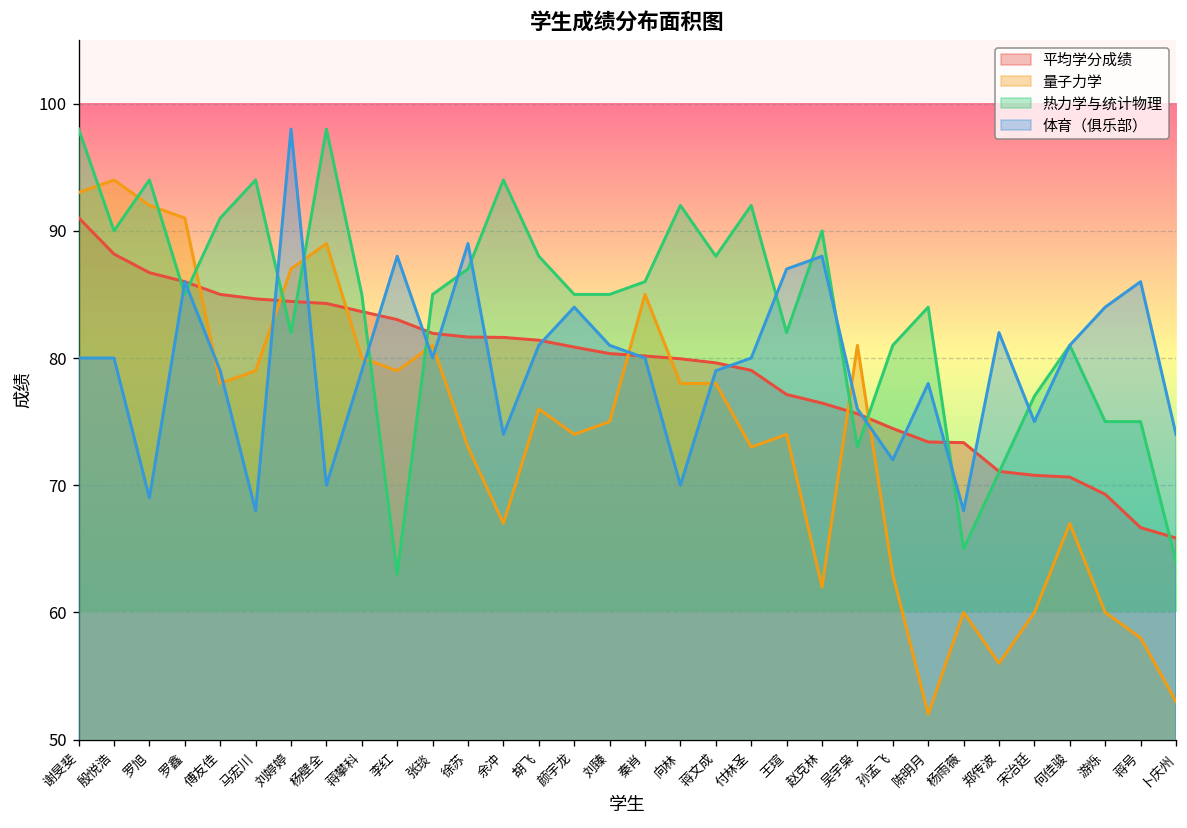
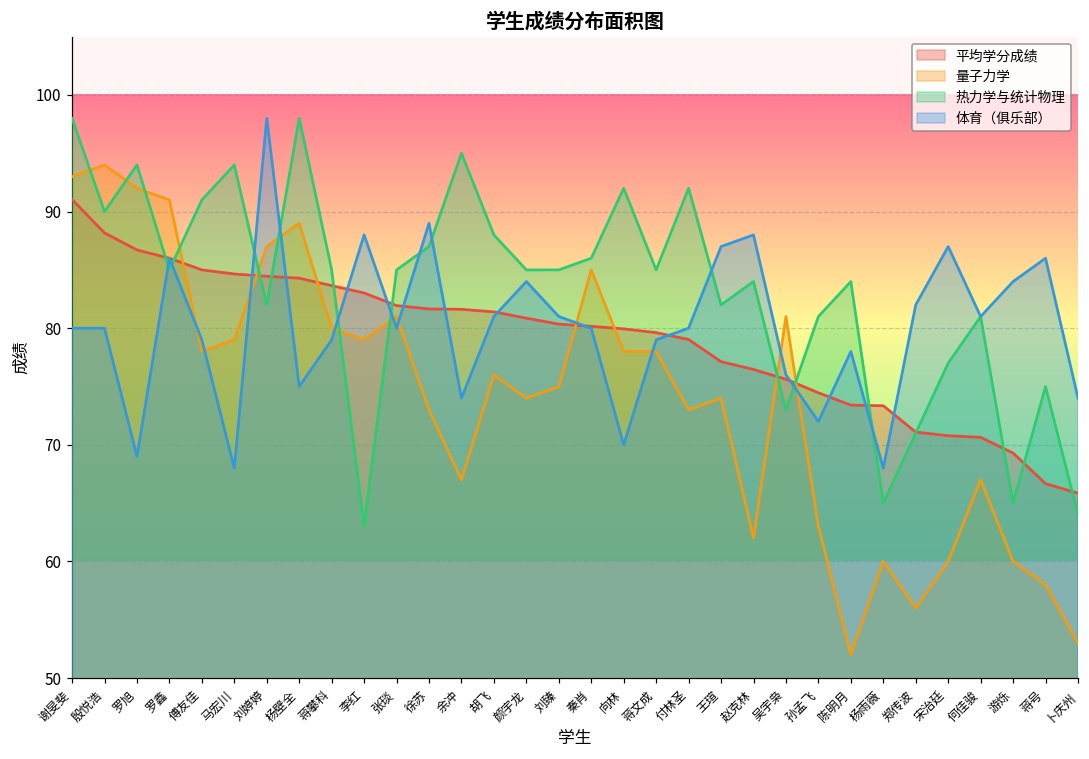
  {
    "热力学与统计物理": {
      "谢旻斐": 98,
      "殷悦浩": 90,
      "罗旭": 94,
      "罗鑫": 85,
      "傅友佳": 91,
      "马宏川": 94,
      "刘婷婷": 82,
      "杨壁全": 98,
      "蒋攀科": 85,
      "李红": 63,
      "张琰": 85,
      "徐苏": 87,
-     "余冲": 94,
+     "余冲": 95,
      "胡飞": 88,
      "颜宇龙": 85,
      "刘臻": 85,
      "秦肖": 86,
      "向林": 92,
-     "蒋文成": 88,
+     "蒋文成": 85,
      "付林圣": 92,
      "王瑄": 82,
-     "赵克林": 90,
+     "赵克林": 84,
      "吴宇枭": 73,
      "孙孟飞": 81,
      "陈明月": 84,
      "杨雨薇": 65,
      "宋治廷": 77,
-     "游烁": 75,
+     "游烁": 65,
      "蒋号": 75,
      "卜庆州": 64
    },
    "体育（俱乐部）": {
      "谢旻斐": 80,
      "殷悦浩": 80,
      "罗旭": 69,
      "傅友佳": 79,
      "马宏川": 68,
      "刘婷婷": 98,
-     "杨壁全": 70,
+     "杨壁全": 75,
      "蒋攀科": 79,
      "李红": 88,
      "张琰": 80,
      "徐苏": 89,
      "余冲": 74,
      "胡飞": 81,
      "颜宇龙": 84,
      "刘臻": 81,
      "向林": 70,
      "蒋文成": 79,
      "付林圣": 80,
      "王瑄": 87,
      "赵克林": 88,
      "吴宇枭": 76,
      "孙孟飞": 72,
      "陈明月": 78,
      "杨雨薇": 68,
      "郑传波": 82,
-     "宋治廷": 75,
+     "宋治廷": 87,
      "游烁": 84,
      "蒋号": 86,
      "卜庆州": 74
    }
  }
